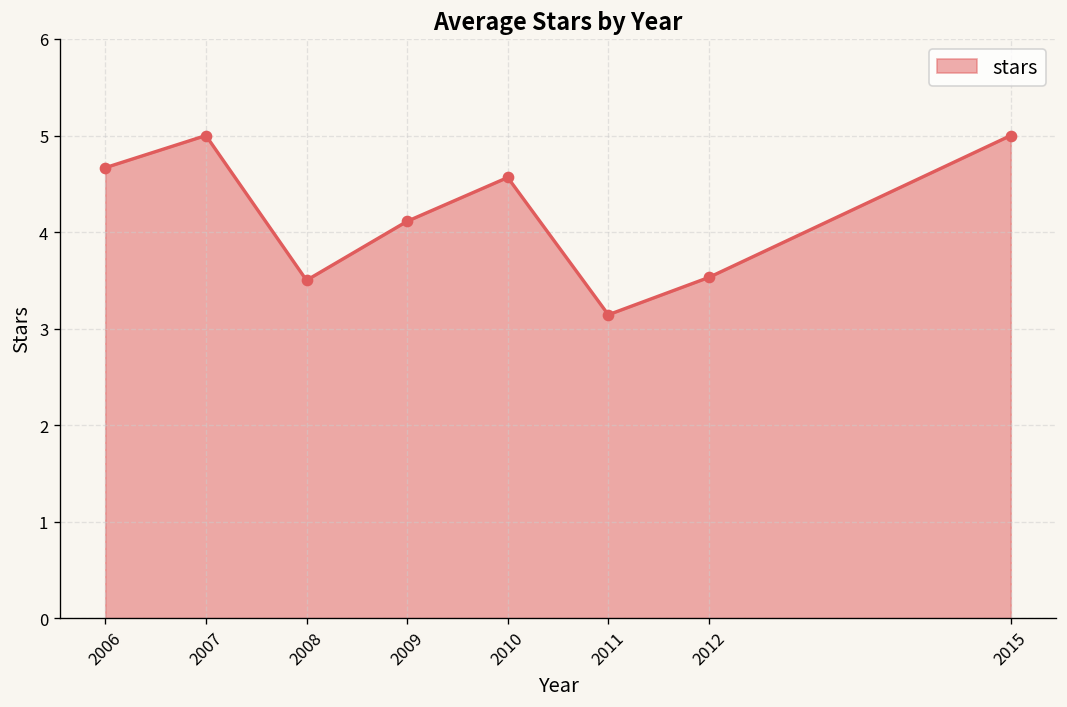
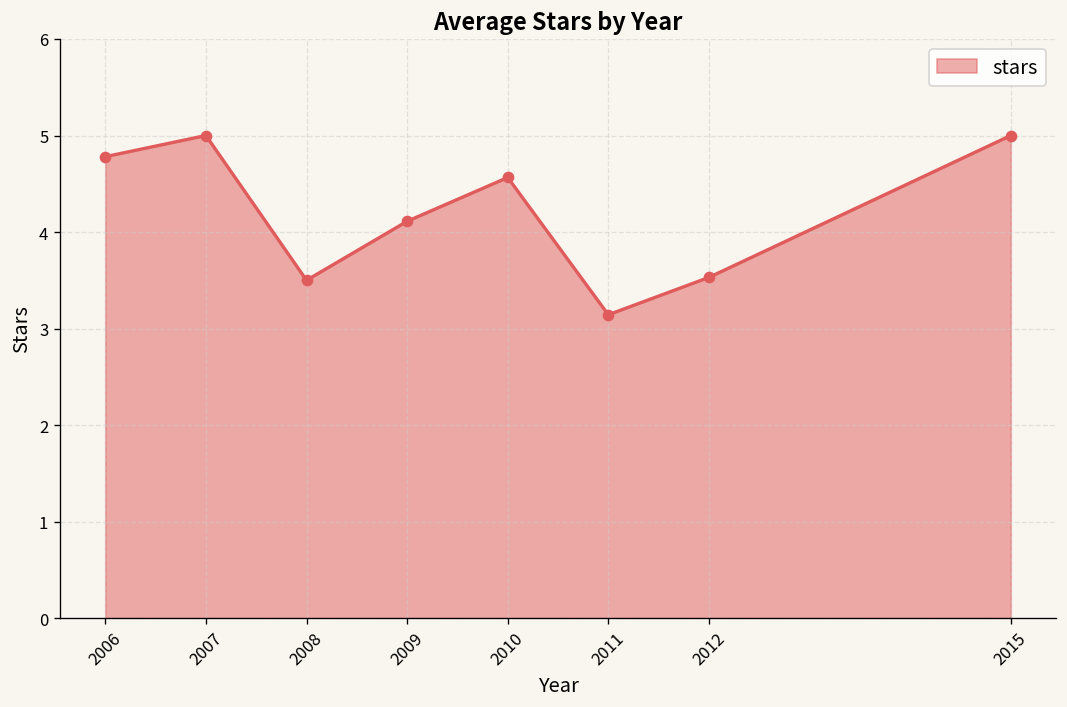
  {
-   "2006": 4.7,
+   "2006": 4.8,
    "2007": 5.0,
    "2008": 3.5,
    "2009": 4.1,
    "2010": 4.6,
    "2011": 3.1,
    "2012": 3.5,
    "2015": 5.0
  }
